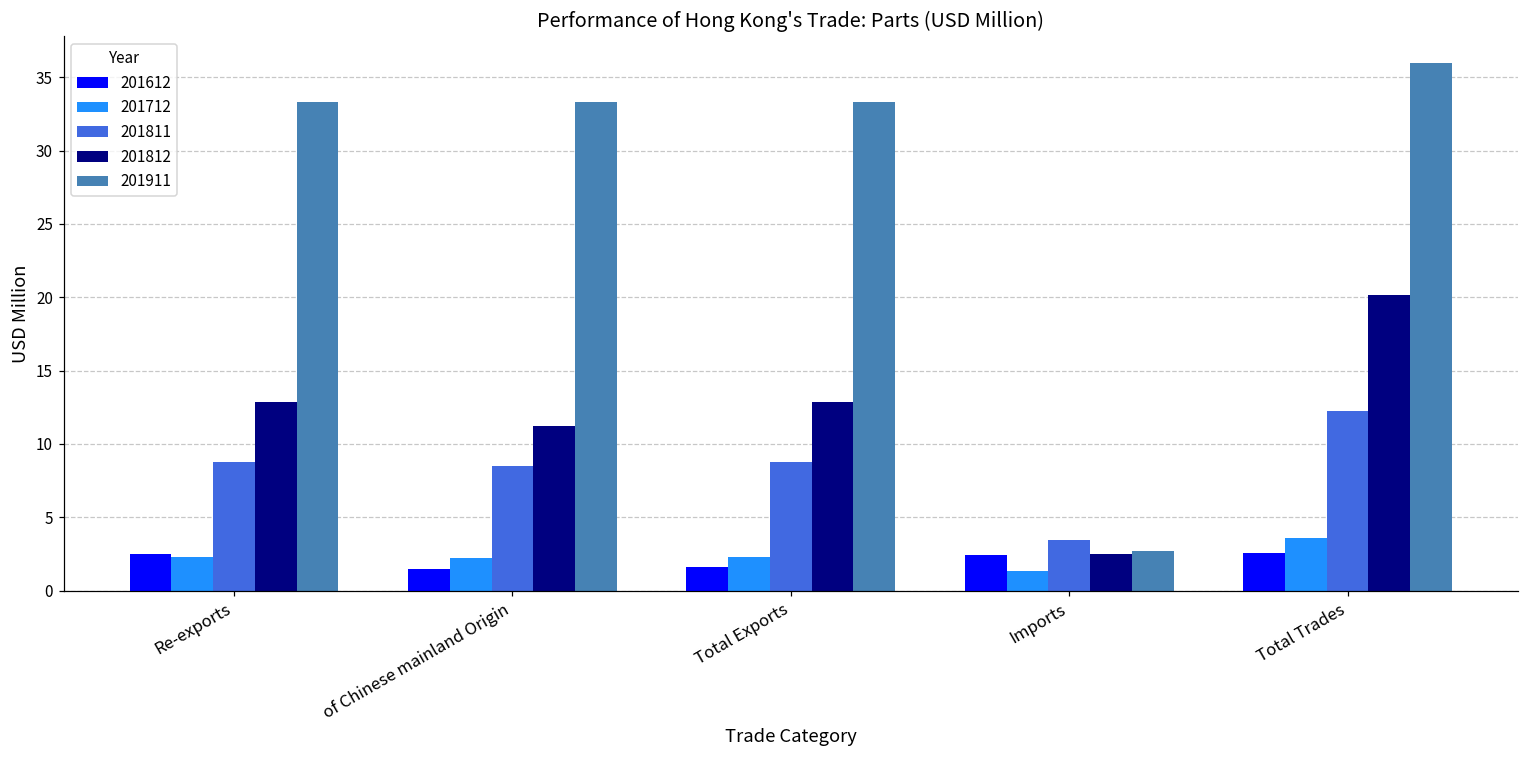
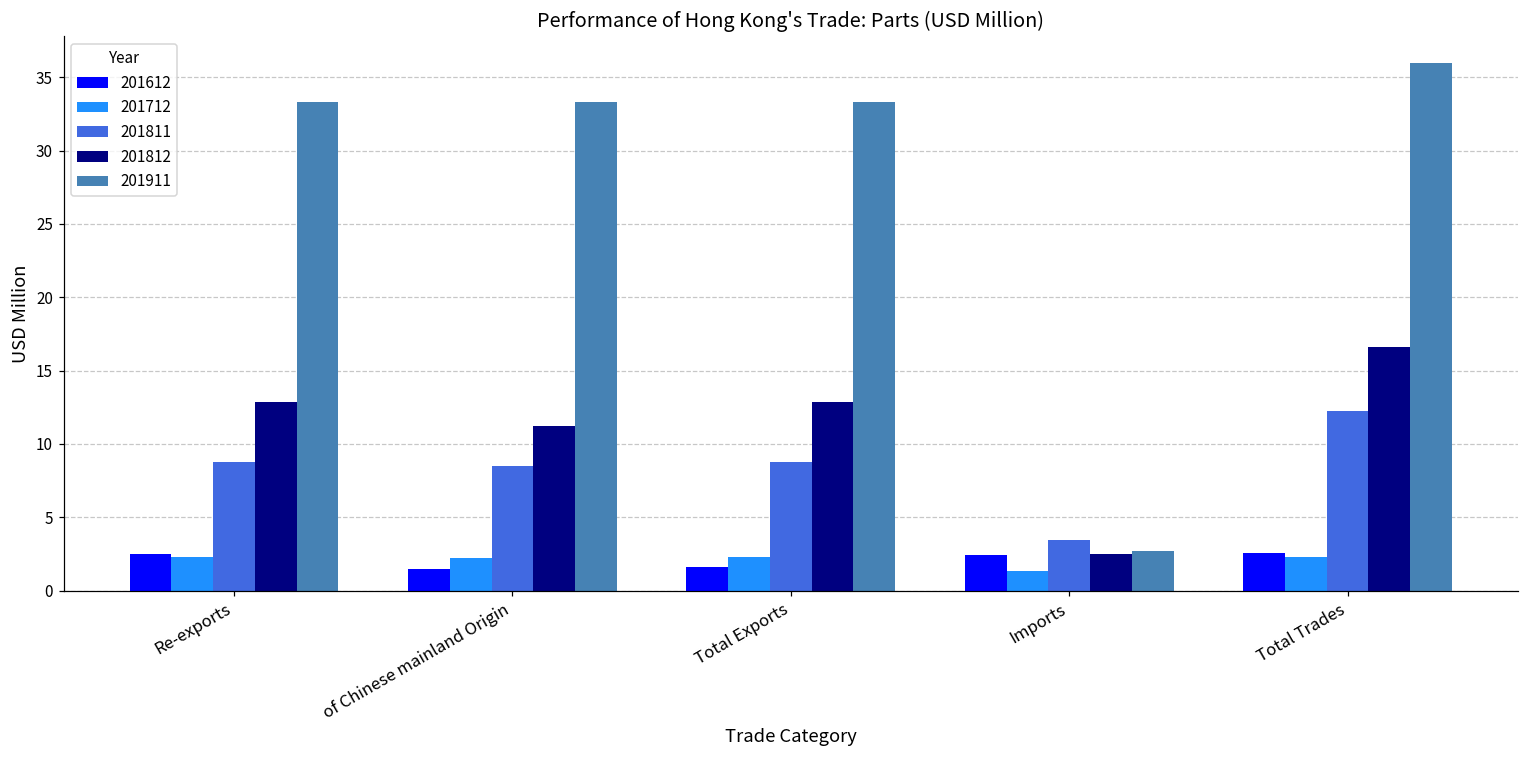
  {
    "201612": {
      "Re-exports": 2.5,
      "of Chinese mainland Origin": 1.5,
      "Total Exports": 1.6,
      "Imports": 2.4,
      "Total Trades": 2.6
    },
    "201712": {
      "Re-exports": 2.3,
      "of Chinese mainland Origin": 2.2,
      "Total Exports": 2.3,
      "Imports": 1.3,
-     "Total Trades": 3.6
+     "Total Trades": 2.3
    },
    "201812": {
      "Re-exports": 12.9,
      "of Chinese mainland Origin": 11.2,
      "Total Exports": 12.9,
      "Imports": 2.5,
-     "Total Trades": 20.2
+     "Total Trades": 16.6
    }
  }
